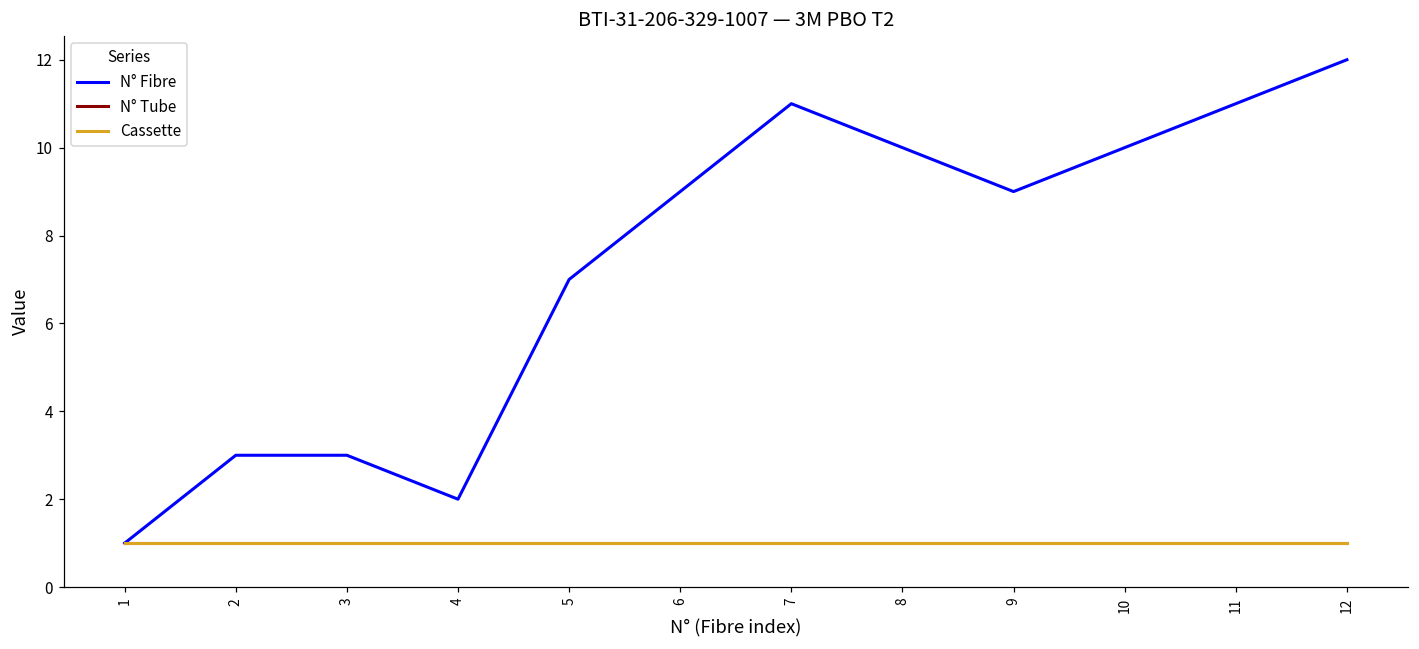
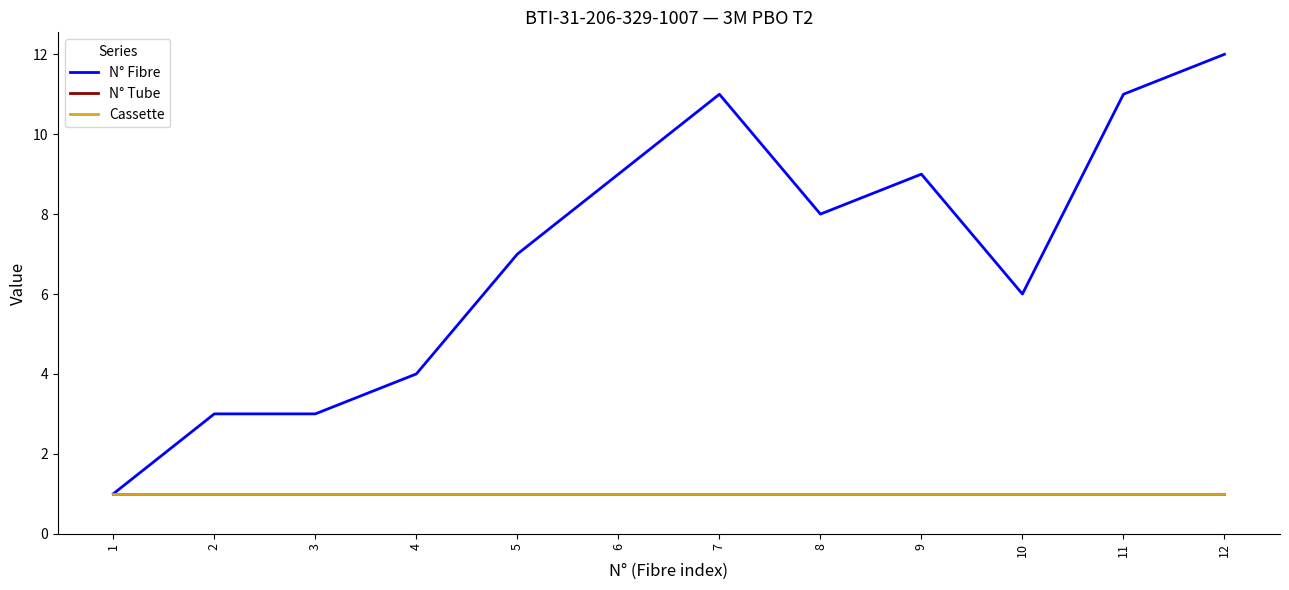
  {
    "N° Fibre": {
      "2": 3,
      "3": 3,
-     "4": 2,
+     "4": 4,
      "5": 7,
      "6": 9,
      "7": 11,
-     "8": 10,
+     "8": 8,
      "9": 9,
-     "10": 10,
+     "10": 6,
      "11": 11,
      "12": 12
    },
    "Cassette": {
      "2": 1,
      "3": 1,
      "4": 1,
      "5": 1,
      "6": 1,
      "7": 1,
      "8": 1,
      "9": 1,
      "10": 1,
      "11": 1,
      "12": 1
    }
  }
